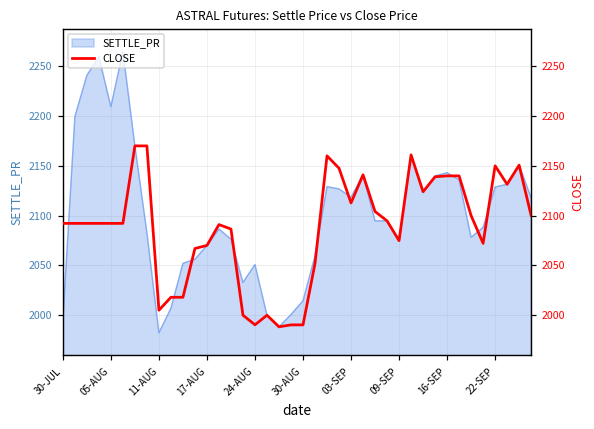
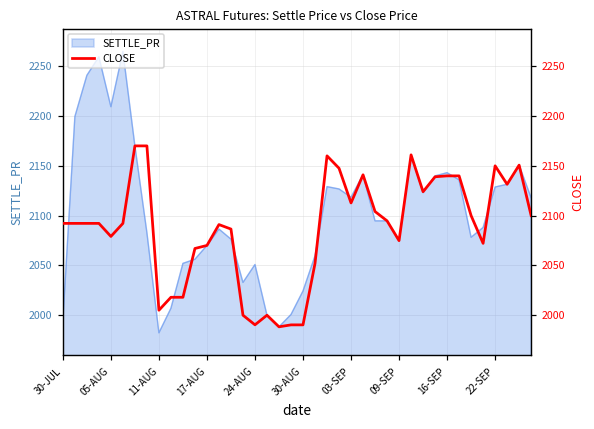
  {
    "SETTLE_PR": {
      "30-JUL": 1990,
      "05-AUG": 2210,
      "11-AUG": 1980,
      "17-AUG": 2070,
      "24-AUG": 2050,
-     "30-AUG": 2010,
+     "30-AUG": 2020,
      "03-SEP": 2120,
      "09-SEP": 2070,
      "16-SEP": 2140,
      "22-SEP": 2130
    },
    "CLOSE": {
      "30-JUL": 2090,
-     "05-AUG": 2090,
+     "05-AUG": 2080,
      "11-AUG": 2010,
      "17-AUG": 2070,
      "24-AUG": 1990,
      "30-AUG": 1990,
      "03-SEP": 2110,
      "09-SEP": 2070,
      "16-SEP": 2140,
      "22-SEP": 2150
    }
  }
